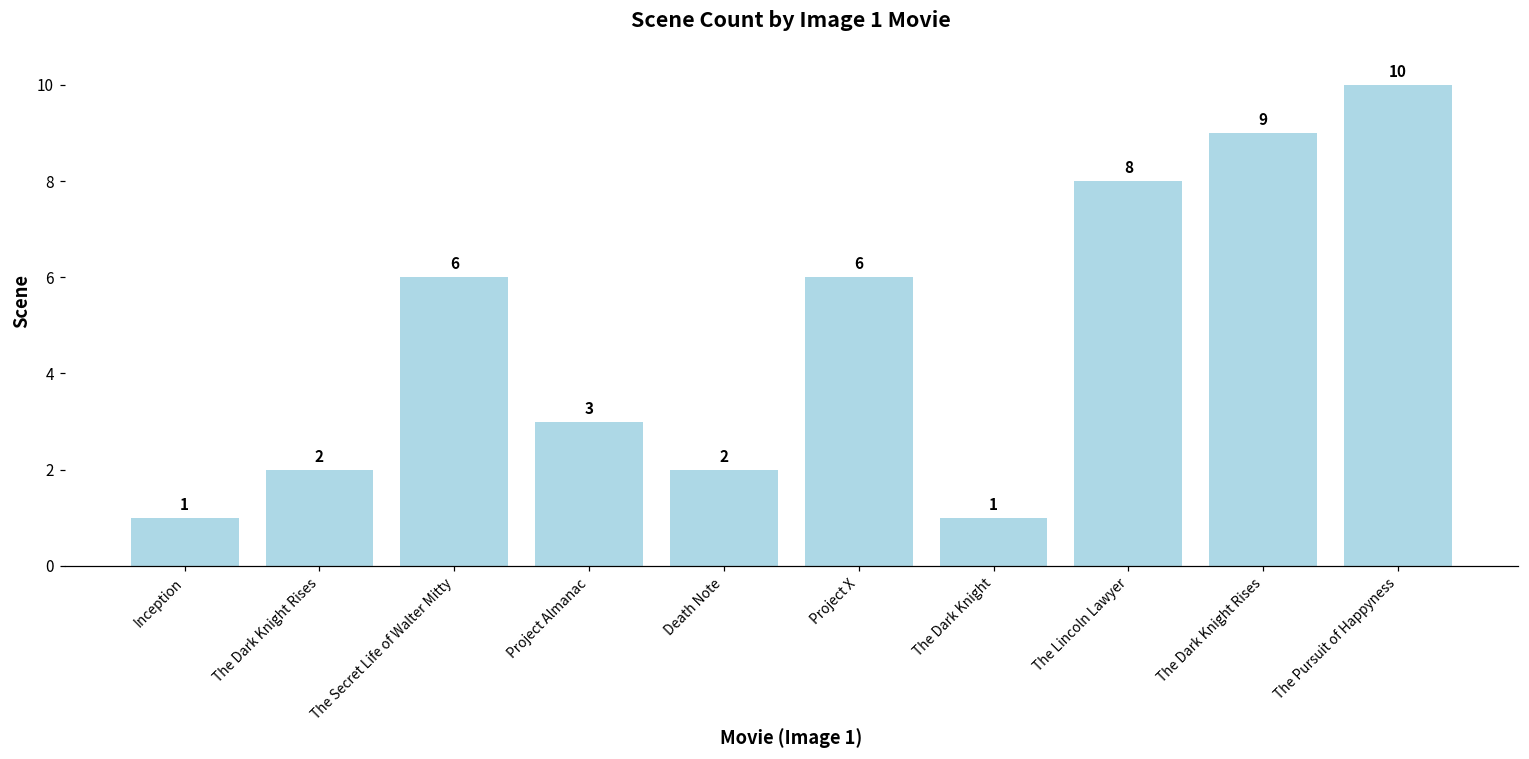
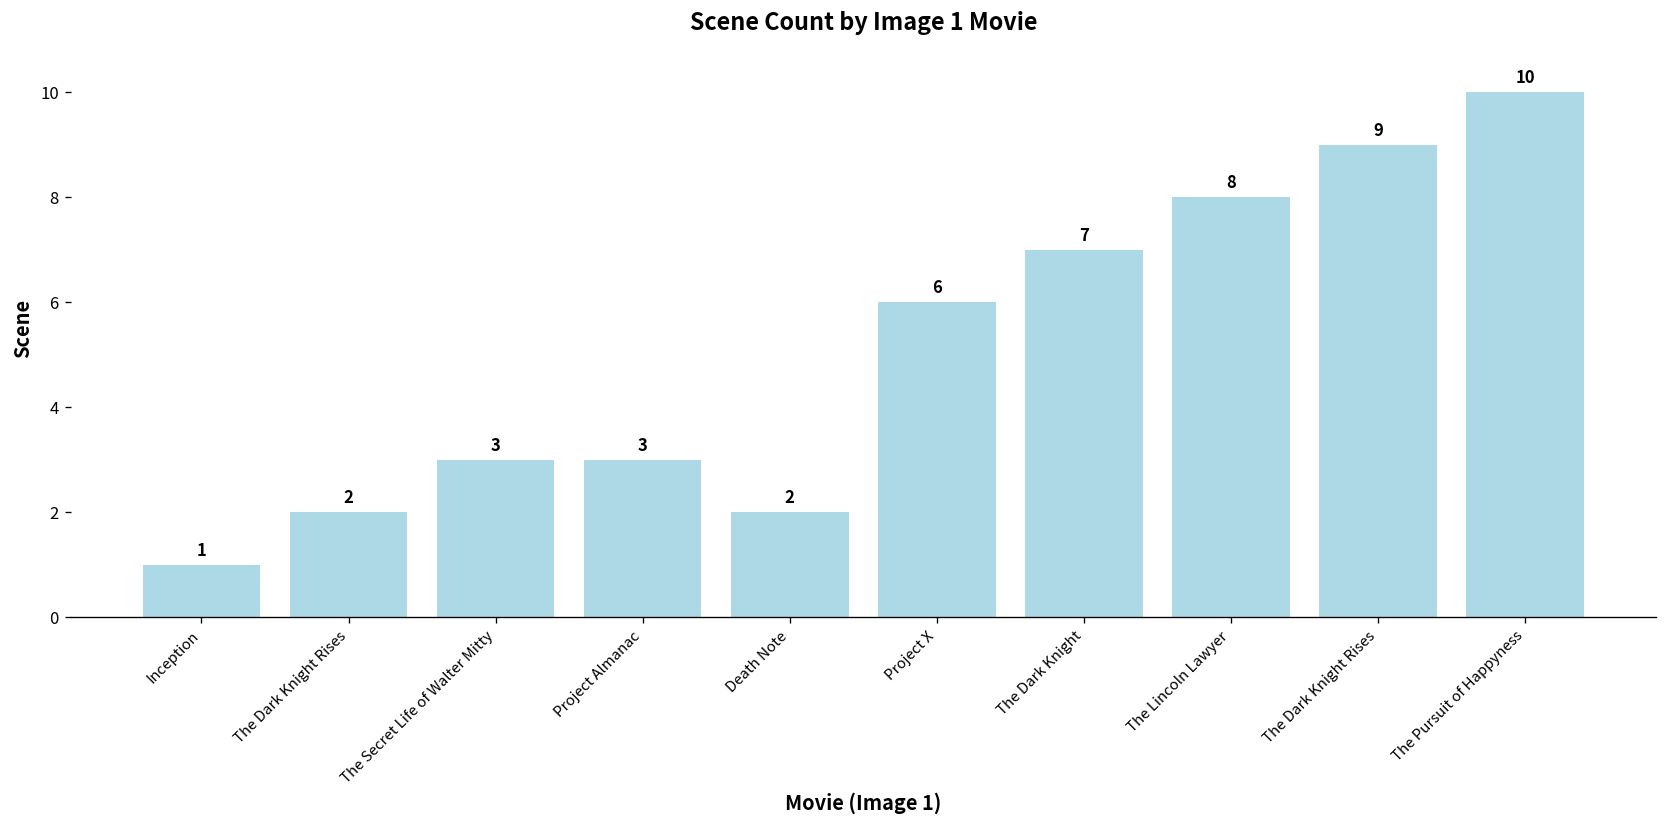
  {
    "Inception": 1,
-   "The Secret Life of Walter Mitty": 6,
+   "The Secret Life of Walter Mitty": 3,
    "Project Almanac": 3,
    "Death Note": 2,
    "Project X": 6,
-   "The Dark Knight": 1,
+   "The Dark Knight": 7,
    "The Lincoln Lawyer": 8,
    "The Pursuit of Happyness": 10
  }
